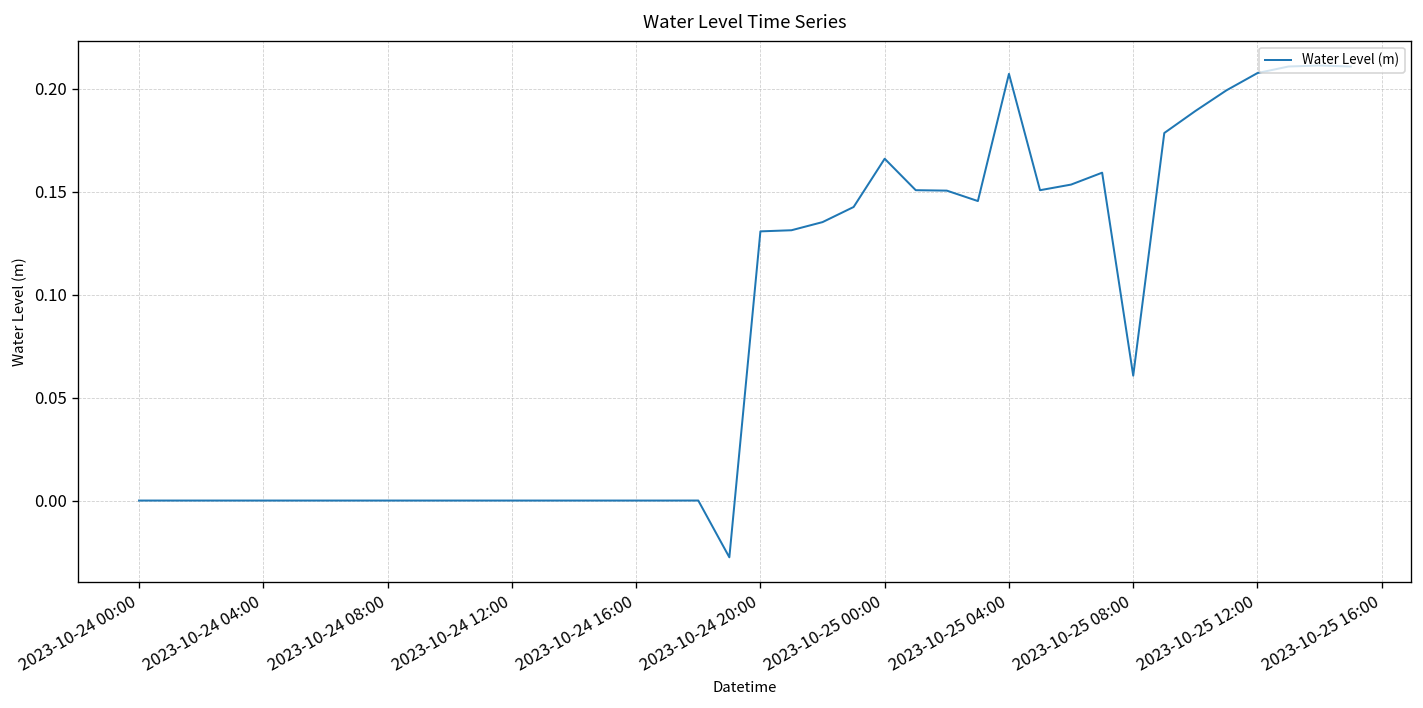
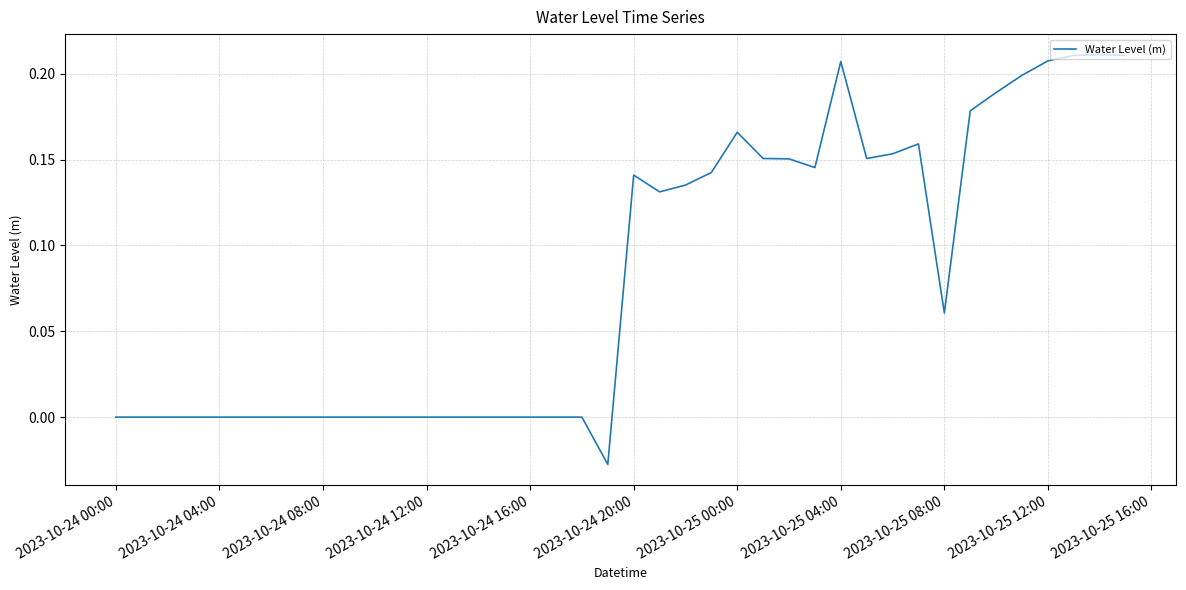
  {
    "2023-10-24 00:00": 0.000,
    "2023-10-24 04:00": 0.000,
    "2023-10-24 08:00": 0.000,
    "2023-10-24 12:00": 0.000,
    "2023-10-24 16:00": 0.000,
-   "2023-10-24 20:00": 0.131,
+   "2023-10-24 20:00": 0.141,
    "2023-10-25 00:00": 0.166,
    "2023-10-25 04:00": 0.207,
    "2023-10-25 08:00": 0.061,
    "2023-10-25 12:00": 0.208
  }
